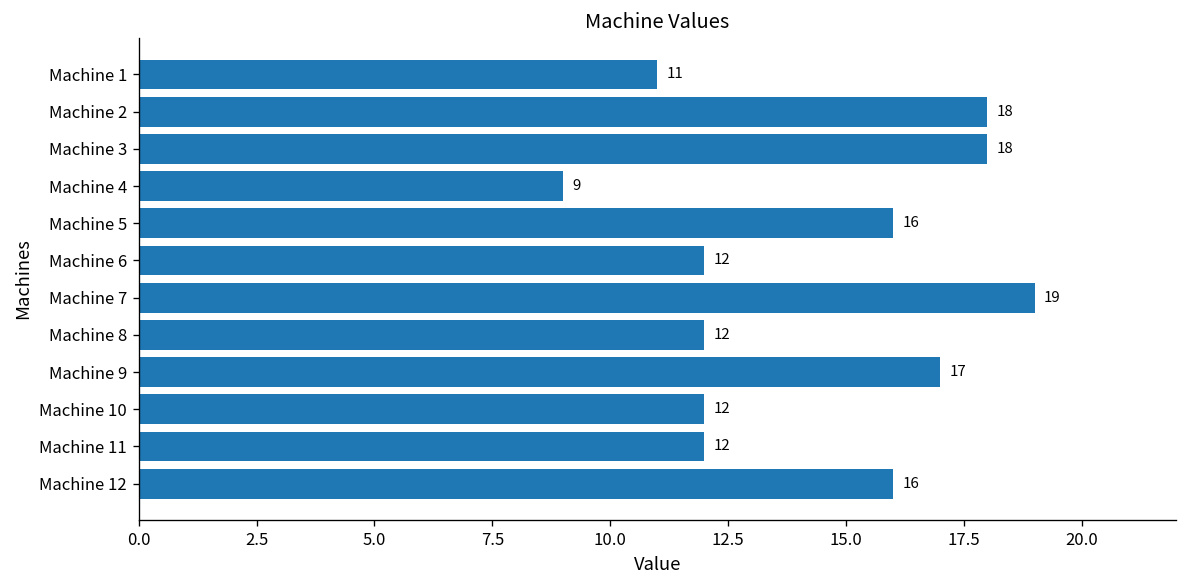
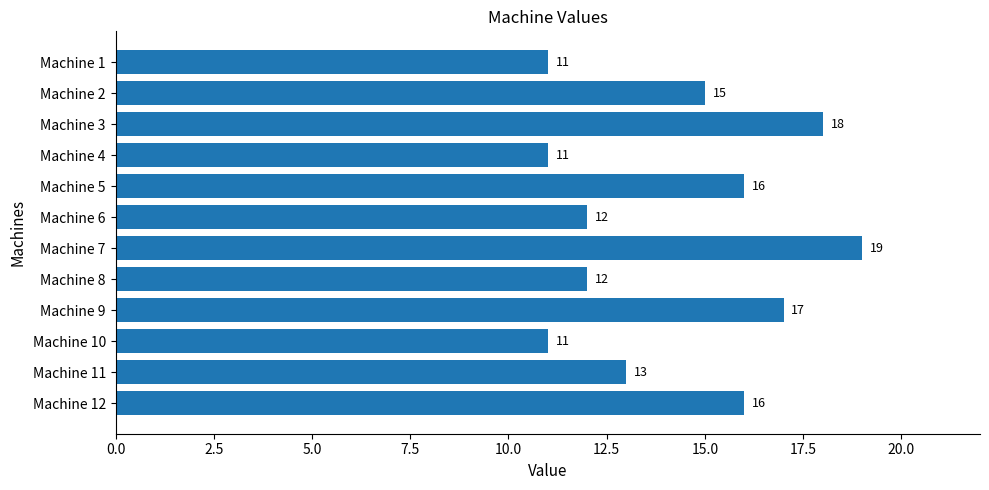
  {
    "Machine 1": 11,
-   "Machine 2": 18,
+   "Machine 2": 15,
    "Machine 3": 18,
-   "Machine 4": 9,
+   "Machine 4": 11,
    "Machine 5": 16,
    "Machine 6": 12,
    "Machine 7": 19,
    "Machine 8": 12,
    "Machine 9": 17,
-   "Machine 10": 12,
-   "Machine 11": 12,
+   "Machine 10": 11,
+   "Machine 11": 13,
    "Machine 12": 16
  }
